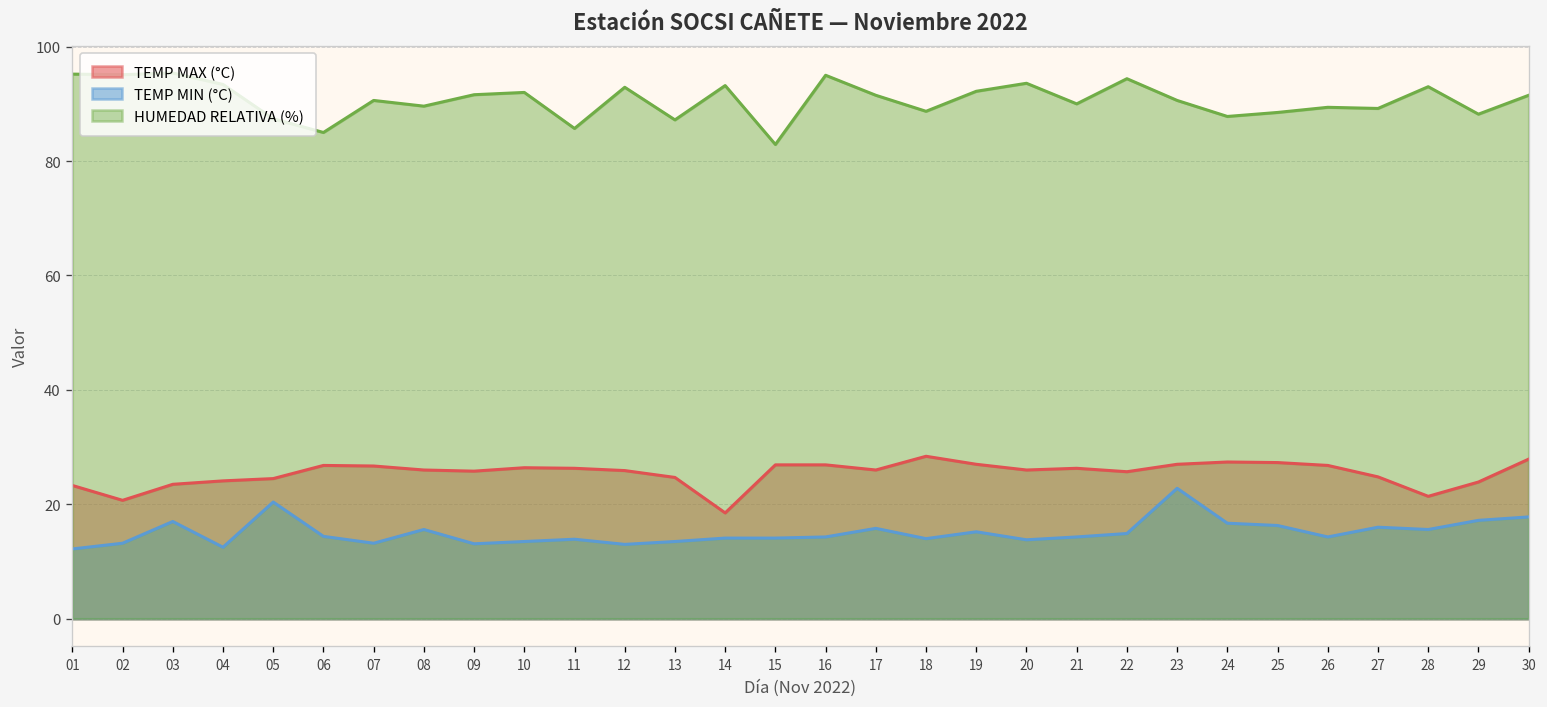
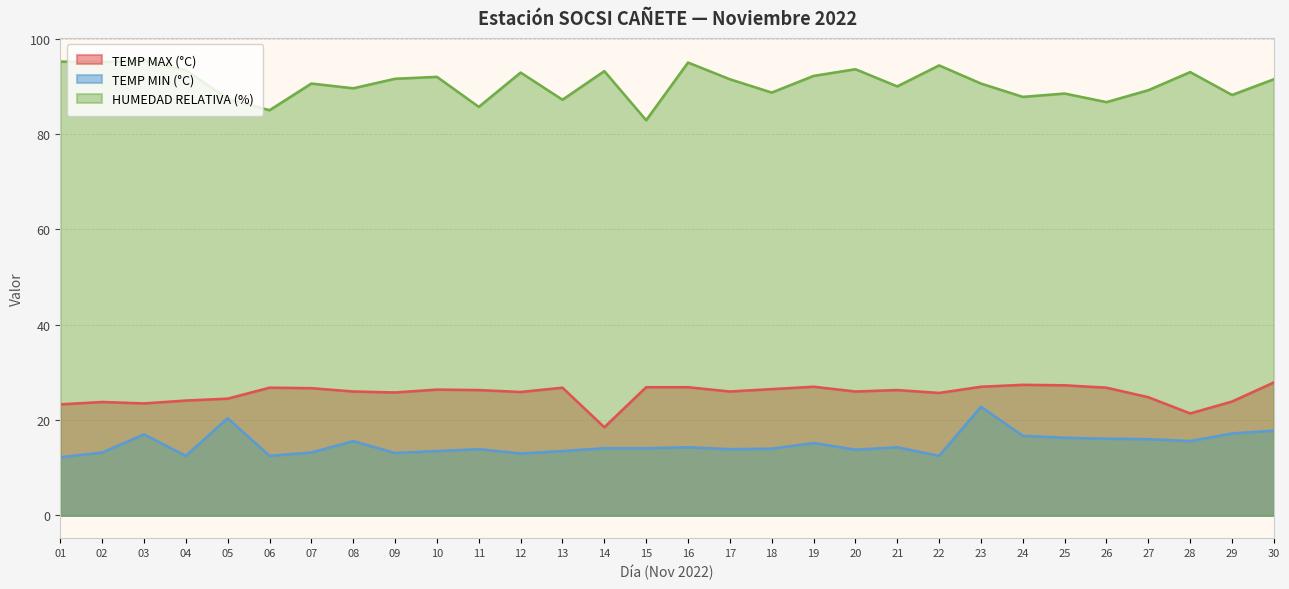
  {
    "TEMP MAX (°C)": {
      "01": 23,
-     "02": 21,
+     "02": 24,
      "03": 24,
      "04": 24,
      "05": 25,
      "06": 27,
      "07": 27,
      "08": 26,
      "09": 26,
      "10": 26,
      "11": 26,
      "12": 26,
-     "13": 25,
+     "13": 27,
      "14": 19,
      "15": 27,
      "16": 27,
      "17": 26,
-     "18": 28,
+     "18": 27,
      "19": 27,
      "20": 26,
      "21": 26,
      "22": 26,
      "23": 27,
      "24": 27,
      "25": 27,
      "26": 27,
      "27": 25,
      "28": 21,
      "29": 24,
      "30": 28
    },
    "TEMP MIN (°C)": {
      "01": 12,
      "02": 13,
      "03": 17,
      "04": 13,
      "05": 20,
-     "06": 14,
+     "06": 13,
      "07": 13,
      "08": 16,
      "09": 13,
      "10": 14,
      "11": 14,
      "12": 13,
      "13": 14,
      "14": 14,
      "15": 14,
      "16": 14,
-     "17": 16,
+     "17": 14,
      "18": 14,
      "19": 15,
      "20": 14,
      "21": 14,
-     "22": 15,
+     "22": 13,
      "23": 23,
      "24": 17,
      "25": 16,
-     "26": 14,
+     "26": 16,
      "27": 16,
      "28": 16,
      "29": 17,
      "30": 18
    },
    "HUMEDAD RELATIVA (%)": {
      "01": 95,
      "06": 85,
      "07": 91,
      "08": 90,
      "09": 92,
      "10": 92,
      "11": 86,
      "12": 93,
      "13": 87,
      "14": 93,
      "15": 83,
      "16": 95,
      "17": 92,
      "18": 89,
      "19": 92,
      "20": 94,
      "21": 90,
      "22": 94,
      "23": 91,
      "24": 88,
      "25": 89,
-     "26": 89,
+     "26": 87,
      "27": 89,
      "28": 93,
      "29": 88,
      "30": 92
    }
  }
